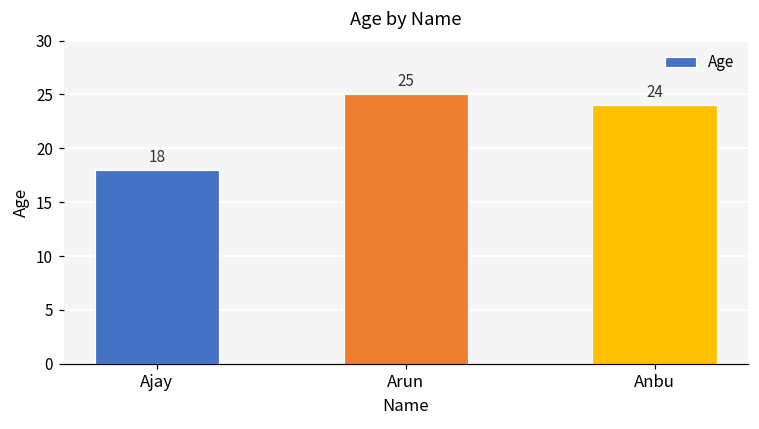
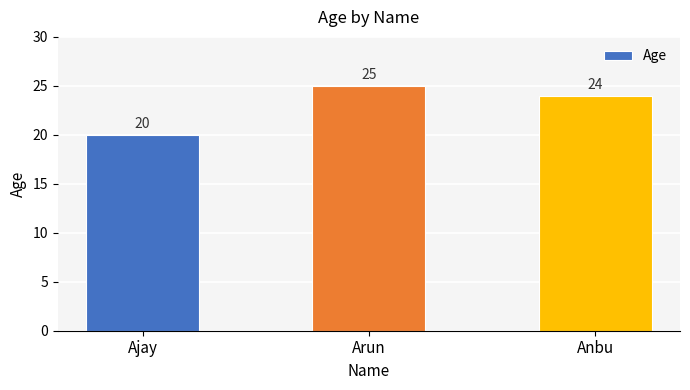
  {
-   "Ajay": 18,
+   "Ajay": 20,
    "Arun": 25,
    "Anbu": 24
  }
